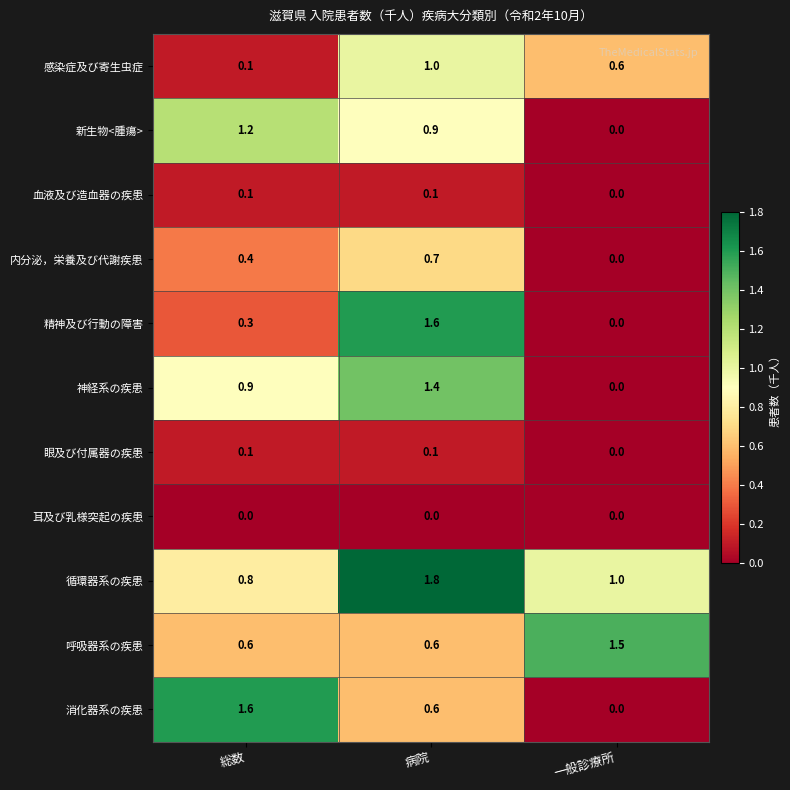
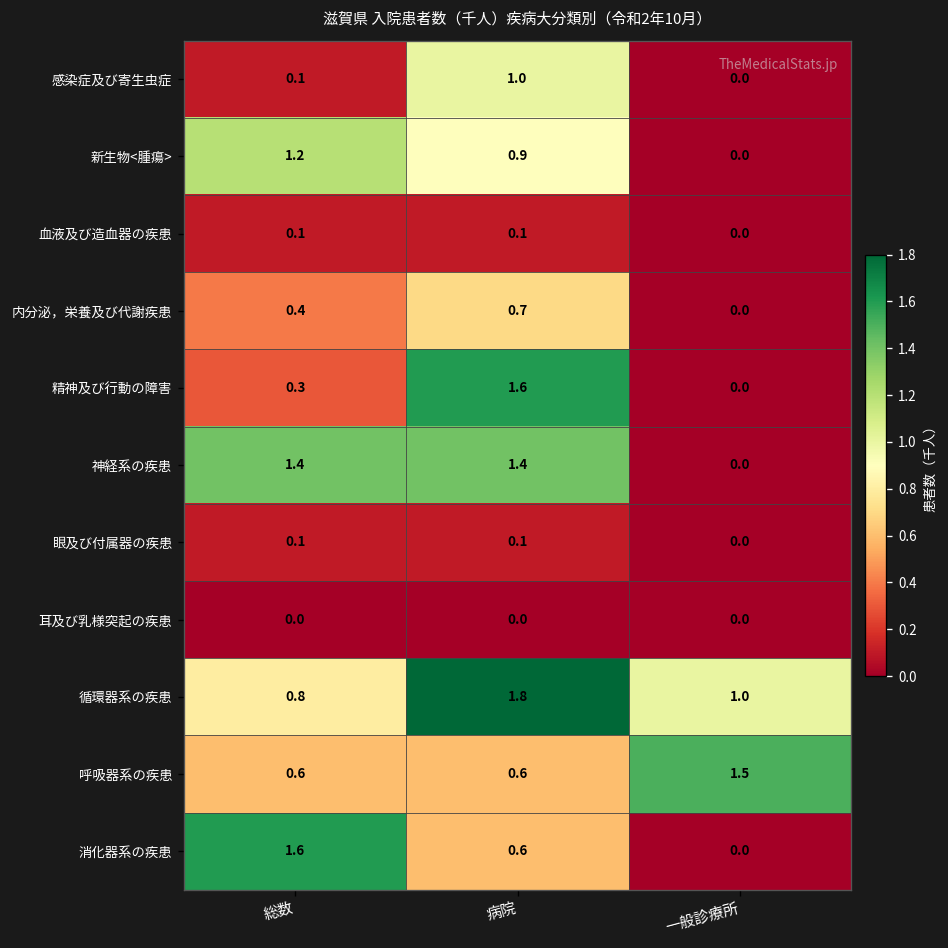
  {
    "感染症及び寄生虫症": {
      "総数": 0.1,
      "病院": 1.0,
-     "一般診療所": 0.6
+     "一般診療所": 0.0
    },
    "新生物<腫瘍>": {
      "総数": 1.2,
      "病院": 0.9,
      "一般診療所": 0.0
    },
    "血液及び造血器の疾患": {
      "総数": 0.1,
      "病院": 0.1,
      "一般診療所": 0.0
    },
    "内分泌，栄養及び代謝疾患": {
      "総数": 0.4,
      "病院": 0.7,
      "一般診療所": 0.0
    },
    "精神及び行動の障害": {
      "総数": 0.3,
      "病院": 1.6,
      "一般診療所": 0.0
    },
    "神経系の疾患": {
-     "総数": 0.9,
+     "総数": 1.4,
      "病院": 1.4,
      "一般診療所": 0.0
    },
    "眼及び付属器の疾患": {
      "総数": 0.1,
      "病院": 0.1,
      "一般診療所": 0.0
    },
    "耳及び乳様突起の疾患": {
      "総数": 0.0,
      "病院": 0.0,
      "一般診療所": 0.0
    },
    "循環器系の疾患": {
      "総数": 0.8,
      "病院": 1.8,
      "一般診療所": 1.0
    },
    "呼吸器系の疾患": {
      "総数": 0.6,
      "病院": 0.6,
      "一般診療所": 1.5
    },
    "消化器系の疾患": {
      "総数": 1.6,
      "病院": 0.6,
      "一般診療所": 0.0
    }
  }
